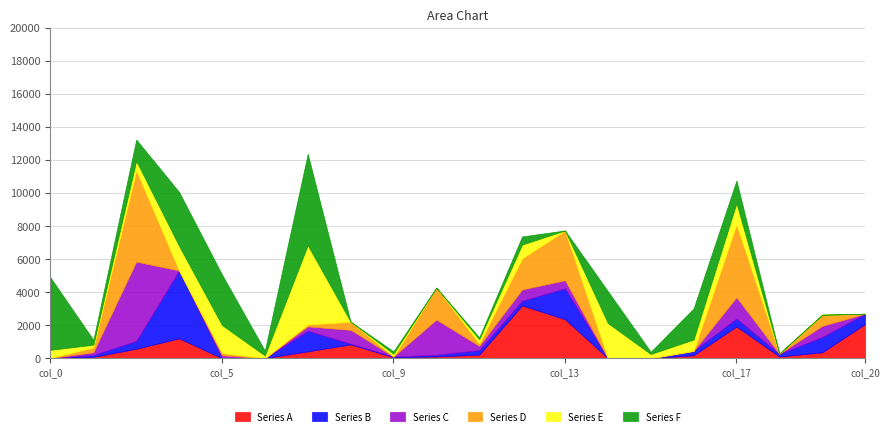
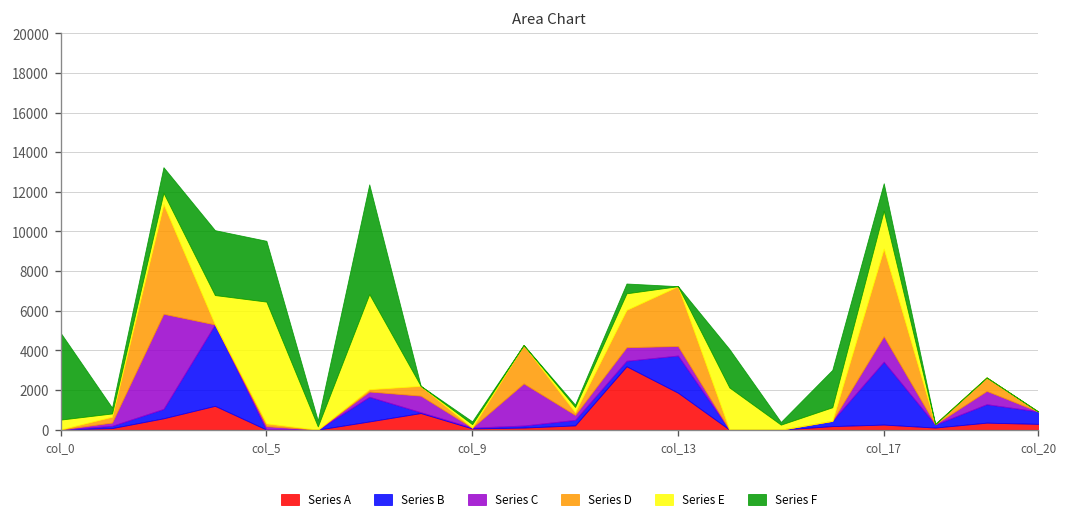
  {
    "Series A": {
-     "col_13": 2400,
-     "col_17": 1900,
-     "col_20": 2100
+     "col_13": 1900,
+     "col_17": 300,
+     "col_20": 300
    },
    "Series B": {
      "col_13": 1900,
-     "col_17": 500
+     "col_17": 3200
    },
    "Series C": {
      "col_13": 500,
      "col_17": 1300
    },
    "Series D": {
      "col_17": 4400
    },
    "Series E": {
      "col_0": 500,
-     "col_5": 1700,
-     "col_17": 1300
+     "col_5": 6100,
+     "col_17": 1900
    },
    "Series F": {
      "col_0": 4400,
      "col_5": 3100,
      "col_17": 1400
    }
  }
